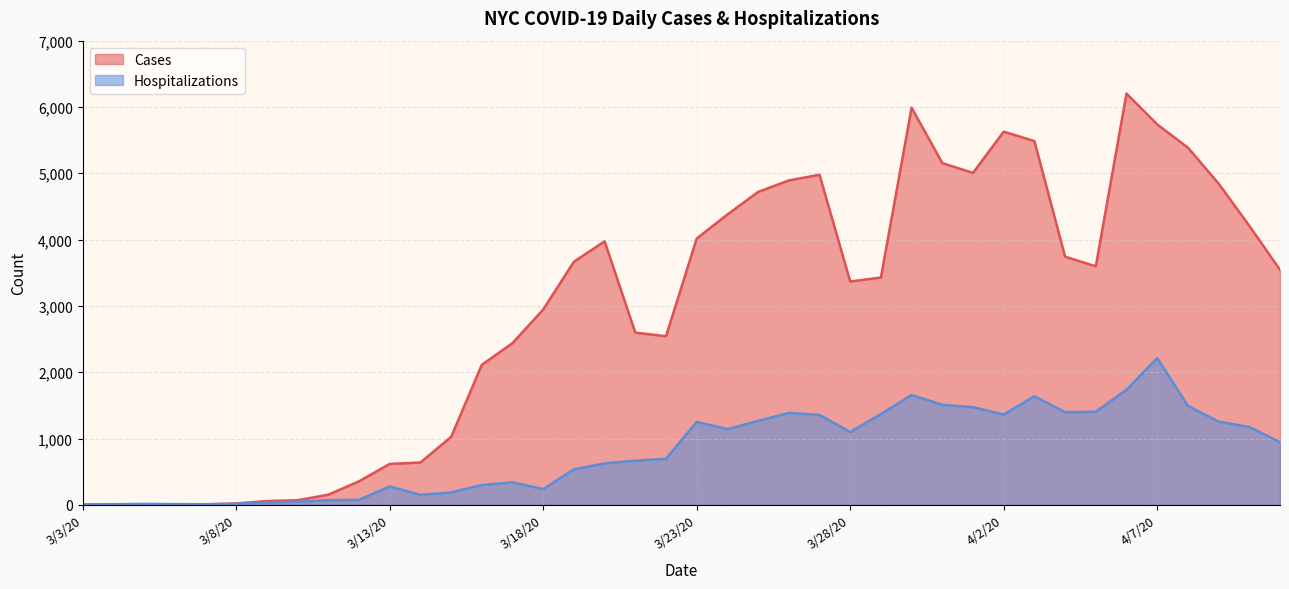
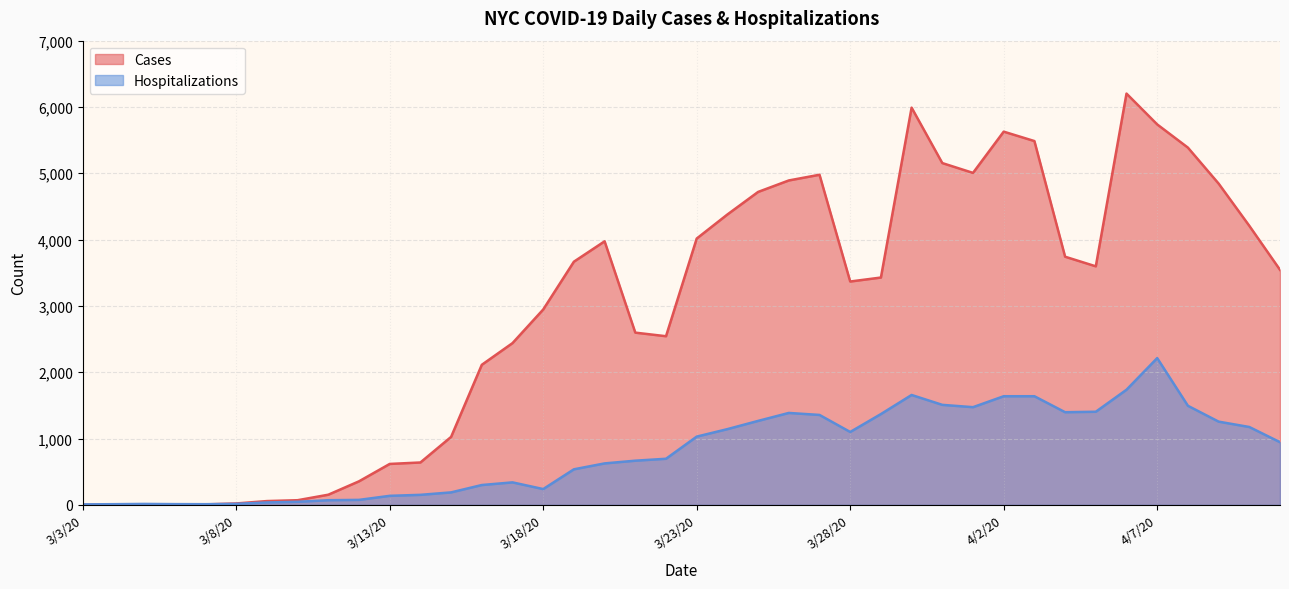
  {
    "Cases": {
      "3/13/20": "600",
      "3/18/20": "2,900",
      "3/23/20": "4,000",
      "3/28/20": "3,400",
      "4/2/20": "5,600",
      "4/7/20": "5,700"
    },
    "Hospitalizations": {
-     "3/13/20": "300",
+     "3/13/20": "100",
      "3/18/20": "200",
-     "3/23/20": "1,300",
+     "3/23/20": "1,000",
      "3/28/20": "1,100",
-     "4/2/20": "1,400",
+     "4/2/20": "1,600",
      "4/7/20": "2,200"
    }
  }
